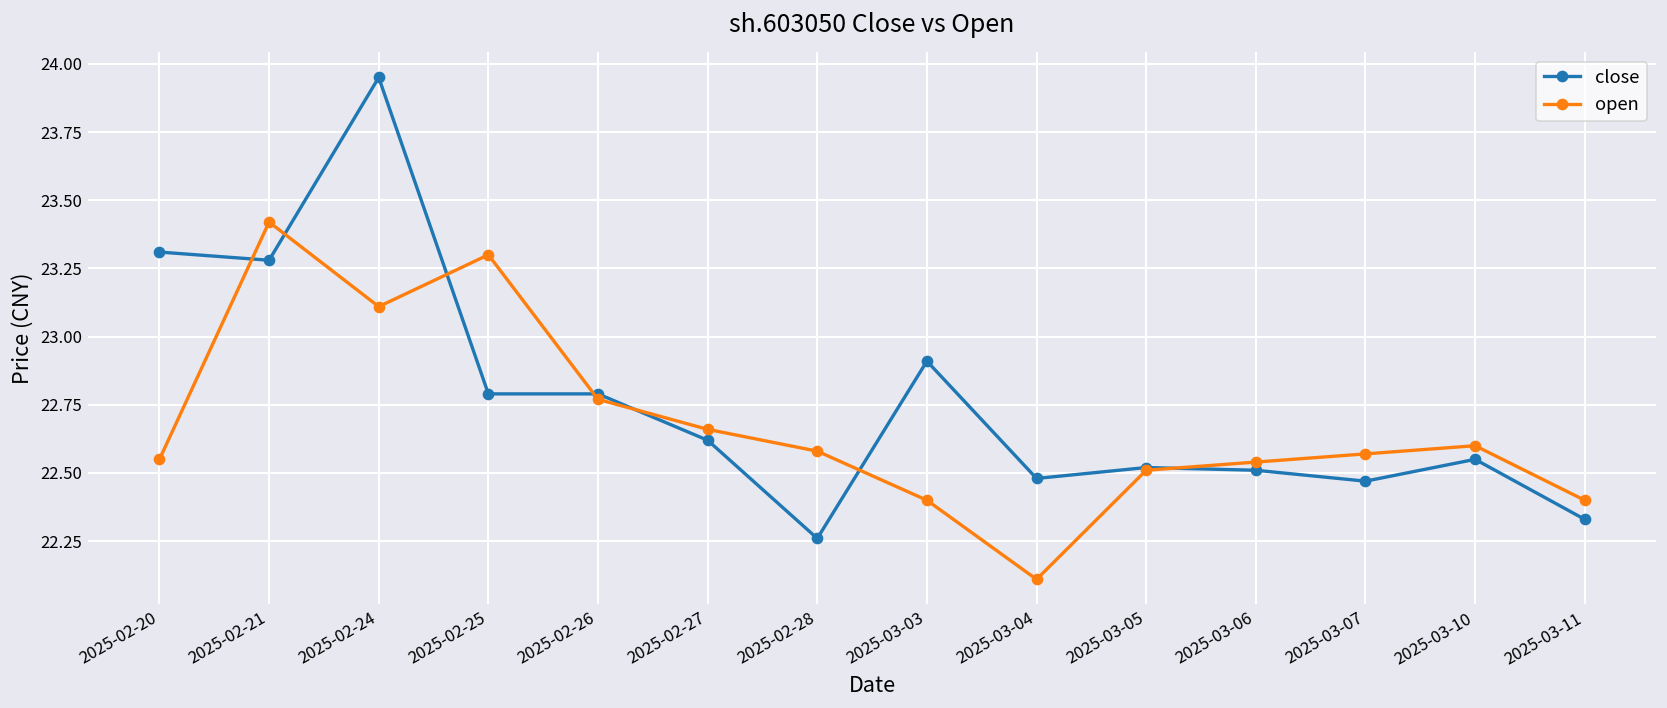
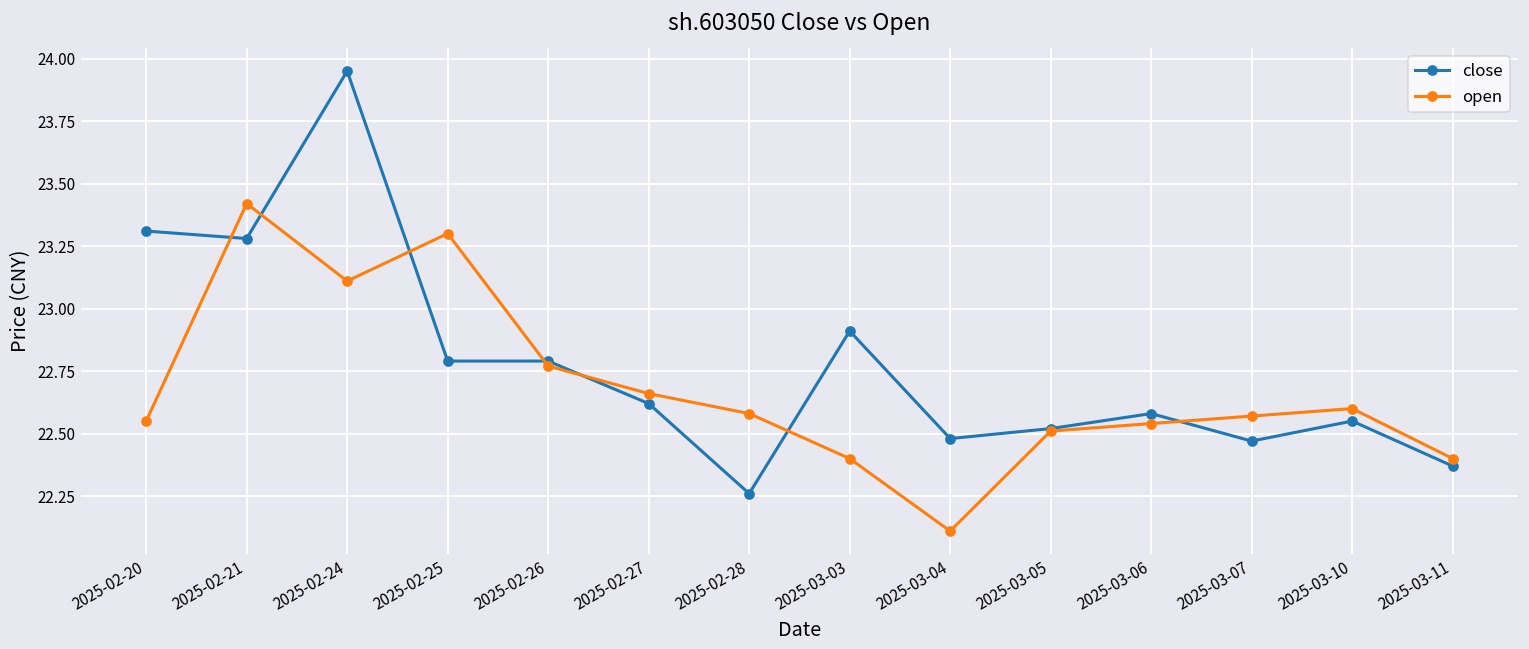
  {
    "close": {
      "2025-02-20": 23.31,
      "2025-02-21": 23.28,
      "2025-02-24": 23.95,
      "2025-02-25": 22.79,
      "2025-02-26": 22.79,
      "2025-02-27": 22.62,
      "2025-02-28": 22.26,
      "2025-03-03": 22.91,
      "2025-03-04": 22.48,
-     "2025-03-06": 22.51,
+     "2025-03-06": 22.58,
      "2025-03-07": 22.47,
      "2025-03-10": 22.55,
-     "2025-03-11": 22.33
+     "2025-03-11": 22.37
    },
    "open": {
      "2025-02-20": 22.55,
      "2025-02-21": 23.42,
      "2025-02-24": 23.11,
      "2025-02-25": 23.30,
      "2025-02-26": 22.77,
      "2025-02-27": 22.66,
      "2025-02-28": 22.58,
      "2025-03-03": 22.40,
      "2025-03-04": 22.11,
      "2025-03-06": 22.54,
      "2025-03-07": 22.57,
      "2025-03-10": 22.60,
      "2025-03-11": 22.40
    }
  }
